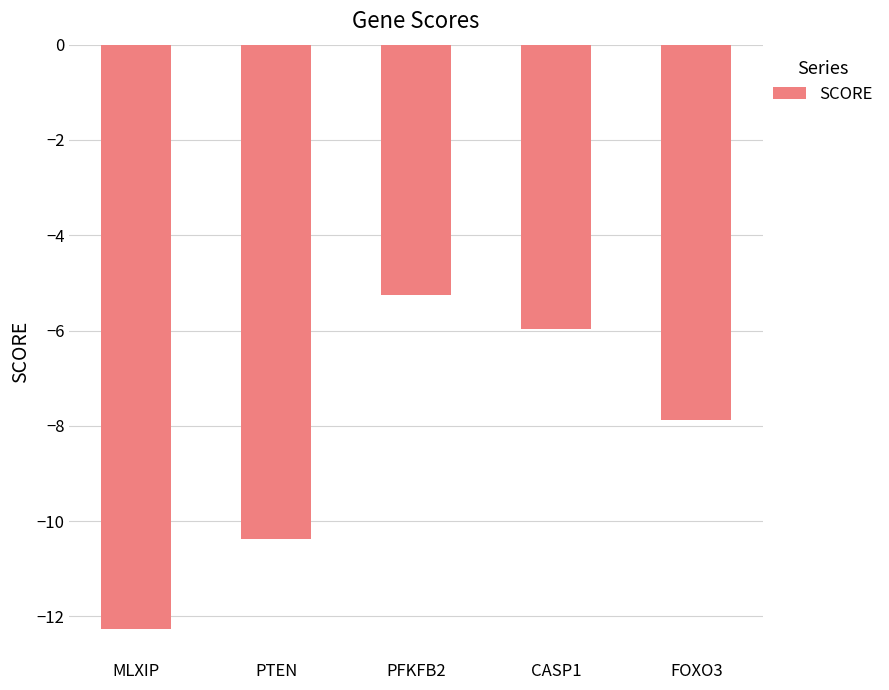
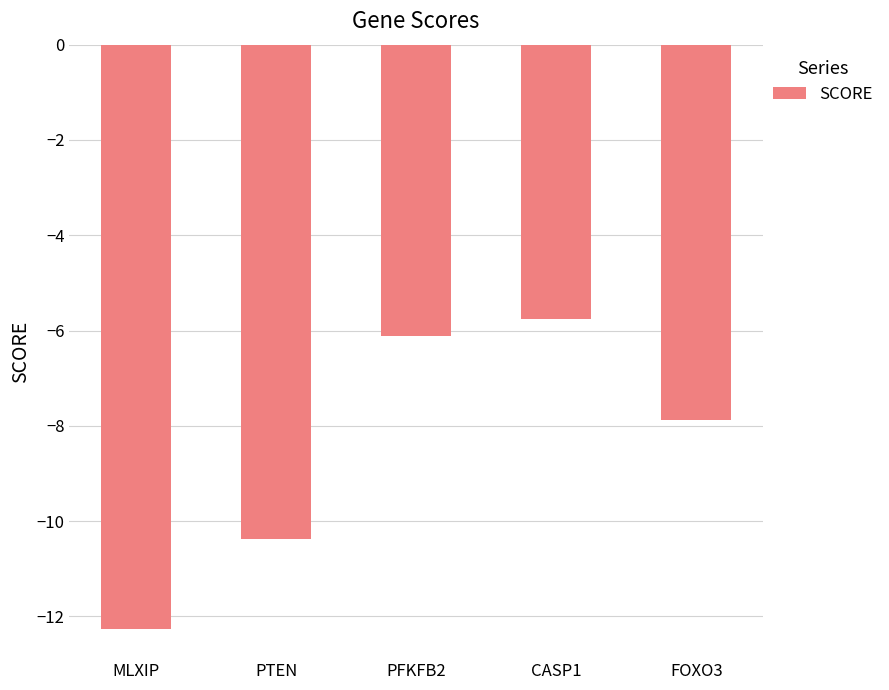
  {
    "MLXIP": -12.3,
    "PTEN": -10.4,
-   "PFKFB2": -5.3,
-   "CASP1": -6.0,
+   "PFKFB2": -6.1,
+   "CASP1": -5.8,
    "FOXO3": -7.9
  }
